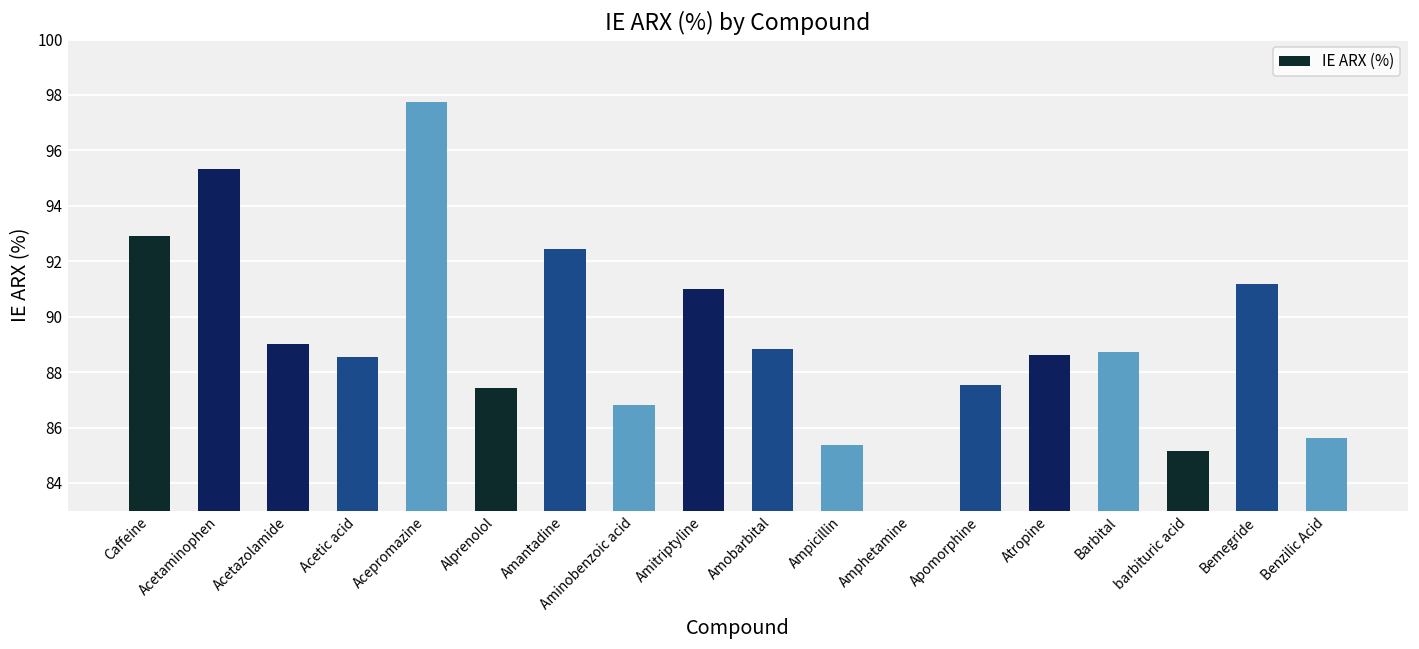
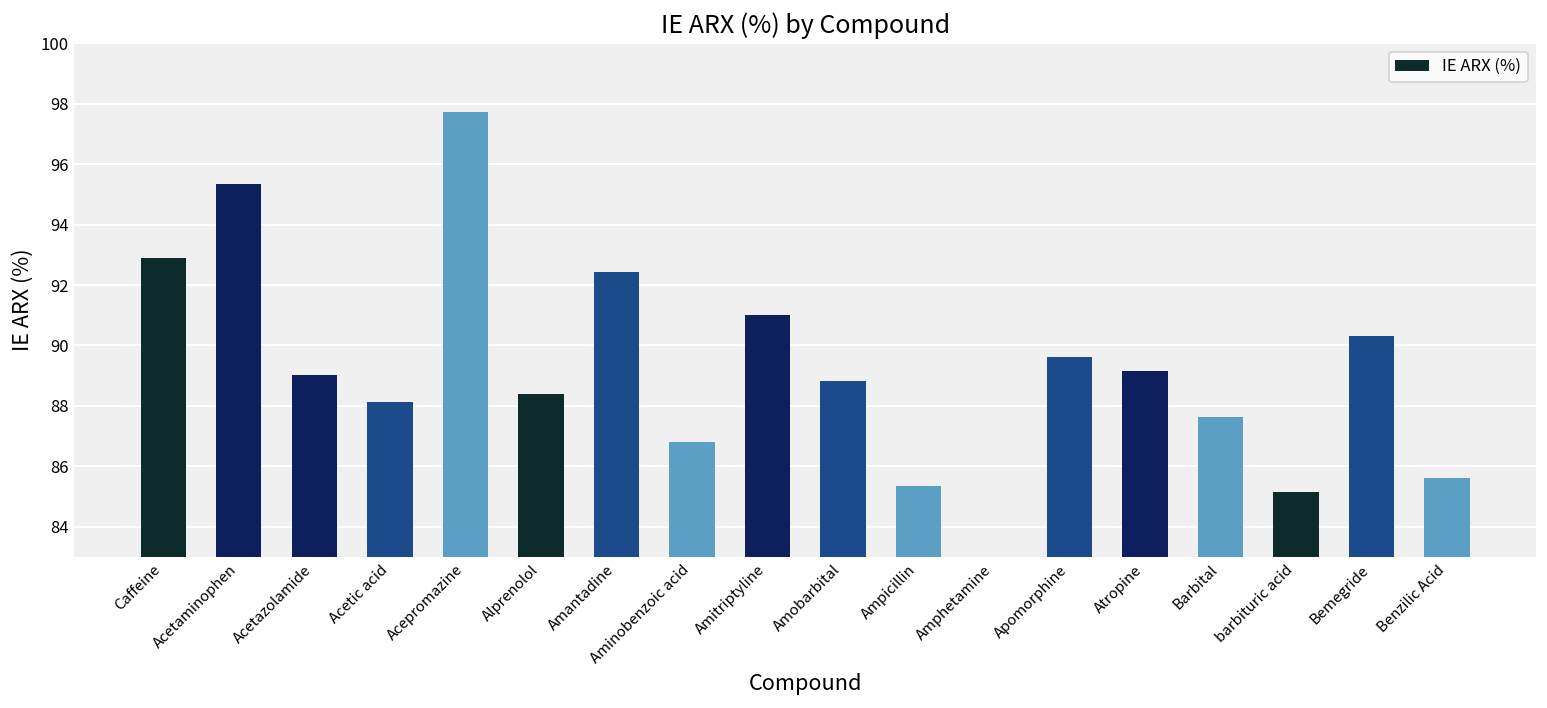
  {
    "Caffeine": 92.9,
    "Acetaminophen": 95.3,
    "Acetazolamide": 89.0,
-   "Acetic acid": 88.6,
+   "Acetic acid": 88.1,
    "Acepromazine": 97.7,
-   "Alprenolol": 87.4,
+   "Alprenolol": 88.4,
    "Amantadine": 92.4,
    "Aminobenzoic acid": 86.8,
    "Amitriptyline": 91.0,
    "Amobarbital": 88.8,
    "Ampicillin": 85.4,
-   "Apomorphine": 87.5,
-   "Atropine": 88.6,
-   "Barbital": 88.7,
+   "Apomorphine": 89.6,
+   "Atropine": 89.2,
+   "Barbital": 87.6,
    "barbituric acid": 85.2,
-   "Bemegride": 91.2,
+   "Bemegride": 90.3,
    "Benzilic Acid": 85.6
  }
